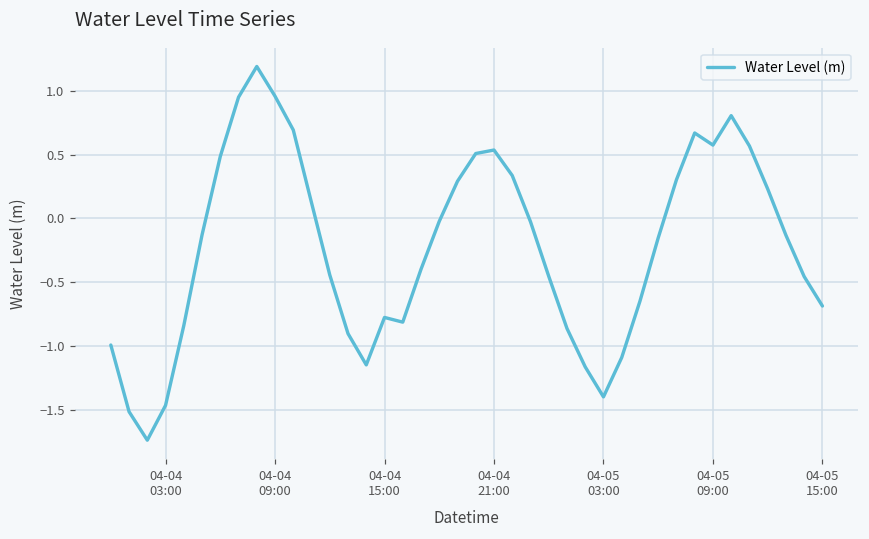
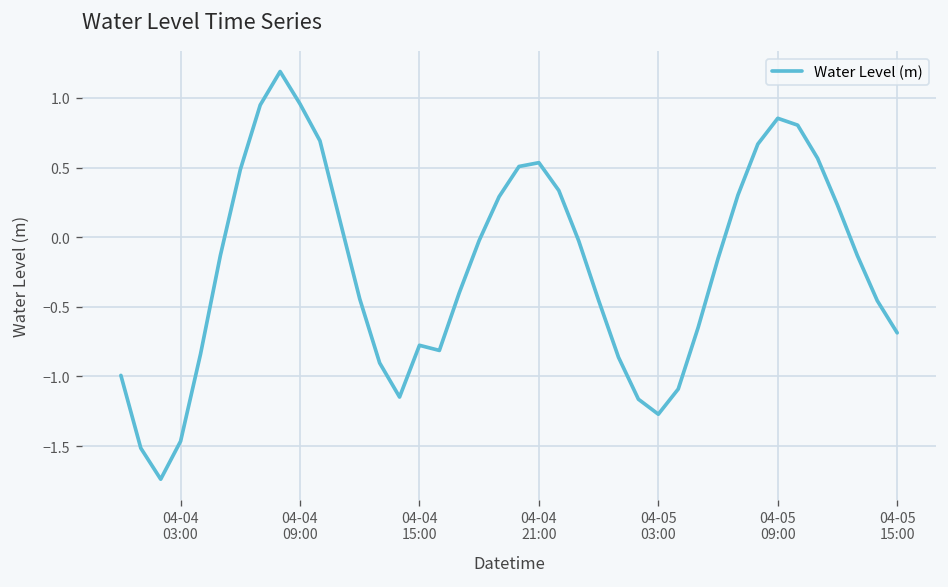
  {
    "04-04 03:00": -1.46,
    "04-04 09:00": 0.96,
    "04-04 15:00": -0.78,
    "04-04 21:00": 0.54,
-   "04-05 03:00": -1.40,
-   "04-05 09:00": 0.57,
+   "04-05 03:00": -1.27,
+   "04-05 09:00": 0.85,
    "04-05 15:00": -0.69
  }
